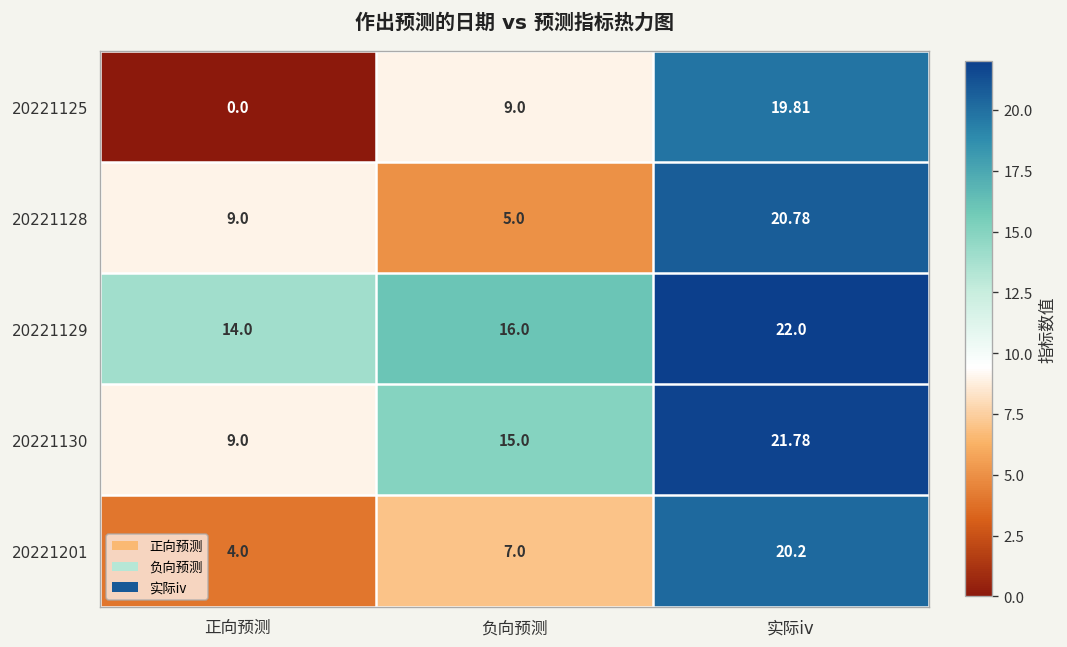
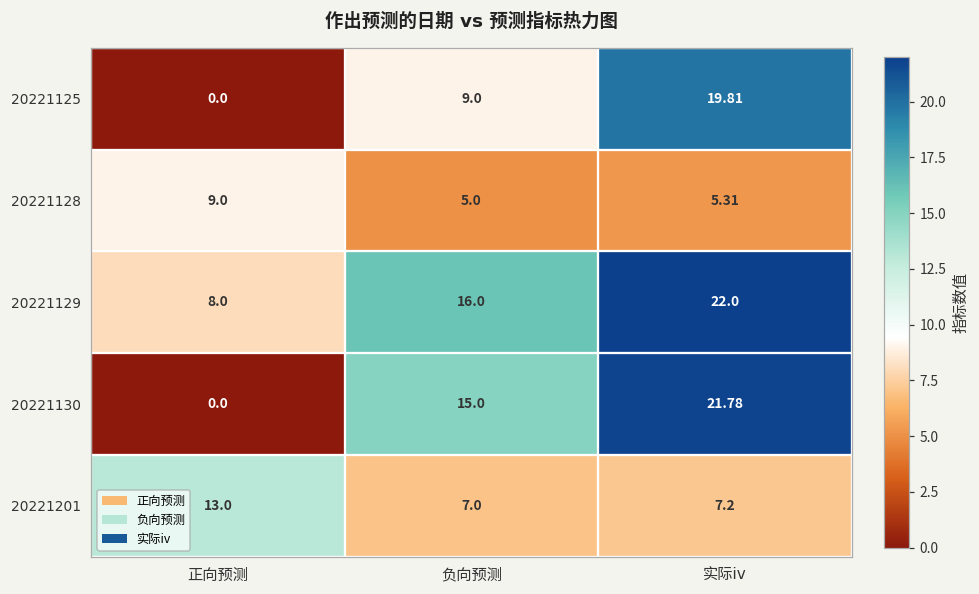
  {
    "20221125": {
      "正向预测": 0.0,
      "负向预测": 9.0,
      "实际iv": 19.81
    },
    "20221128": {
      "正向预测": 9.0,
      "负向预测": 5.0,
-     "实际iv": 20.78
+     "实际iv": 5.31
    },
    "20221129": {
-     "正向预测": 14.0,
+     "正向预测": 8.0,
      "负向预测": 16.0,
      "实际iv": 22.0
    },
    "20221130": {
-     "正向预测": 9.0,
+     "正向预测": 0.0,
      "负向预测": 15.0,
      "实际iv": 21.78
    },
    "20221201": {
-     "正向预测": 4.0,
+     "正向预测": 13.0,
      "负向预测": 7.0,
-     "实际iv": 20.2
+     "实际iv": 7.2
    }
  }
